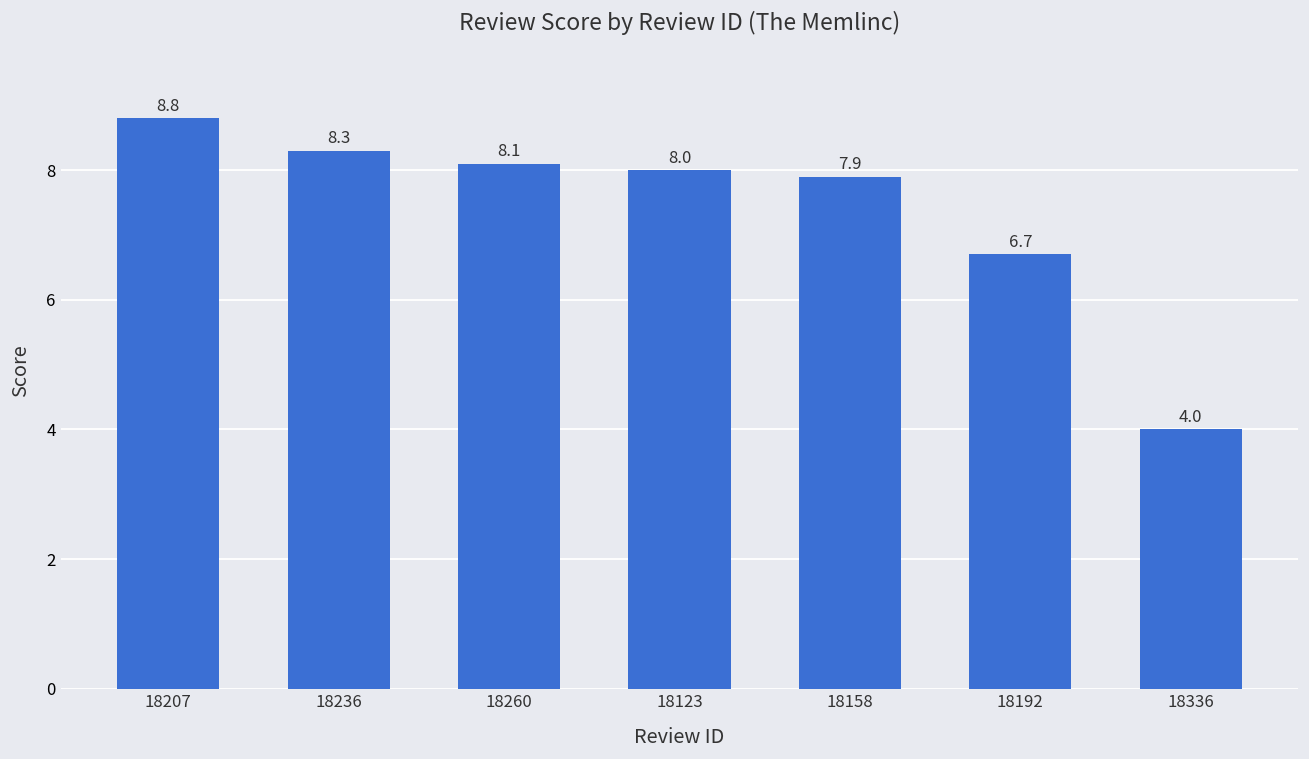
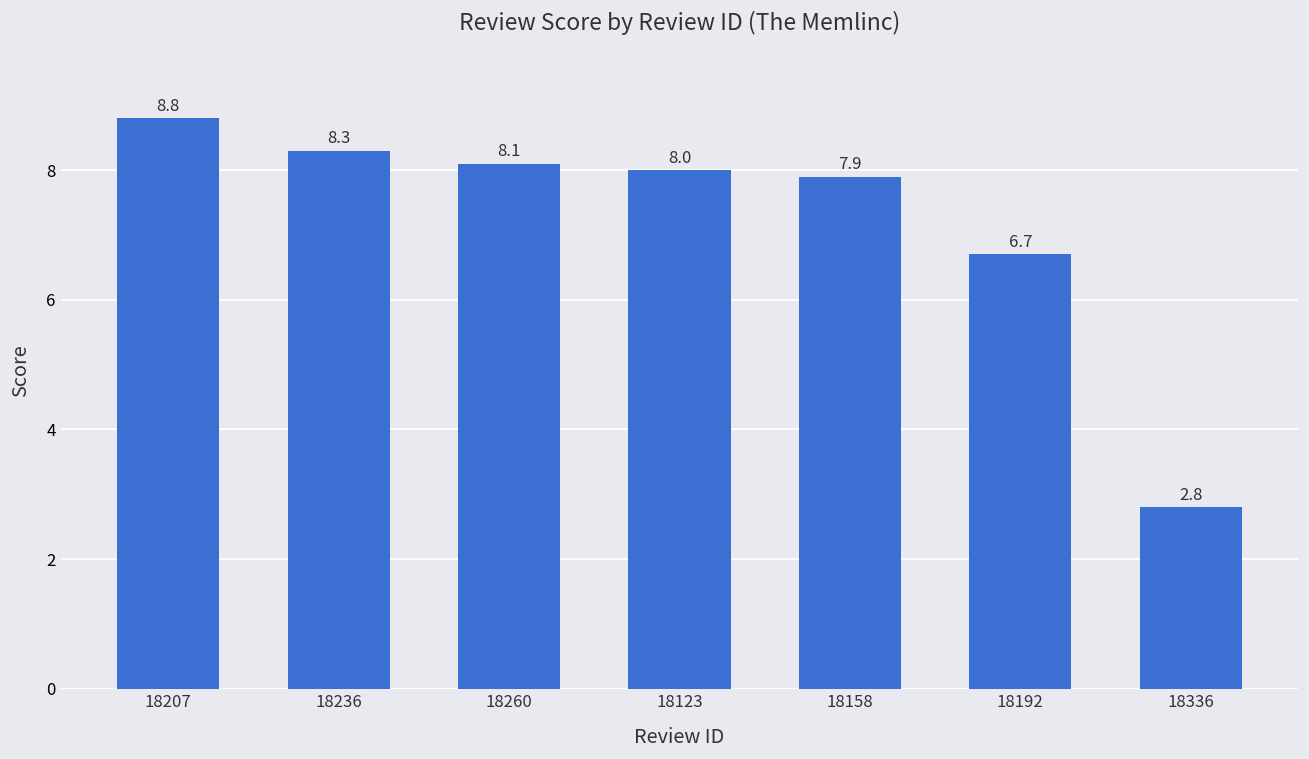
  {
    "18207": 8.8,
    "18236": 8.3,
    "18260": 8.1,
    "18123": 8.0,
    "18158": 7.9,
    "18192": 6.7,
-   "18336": 4.0
+   "18336": 2.8
  }
